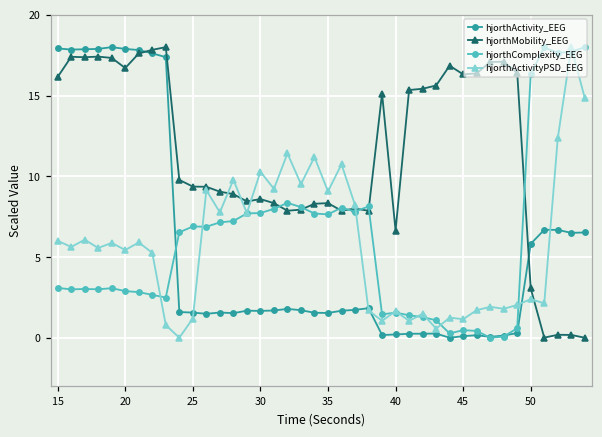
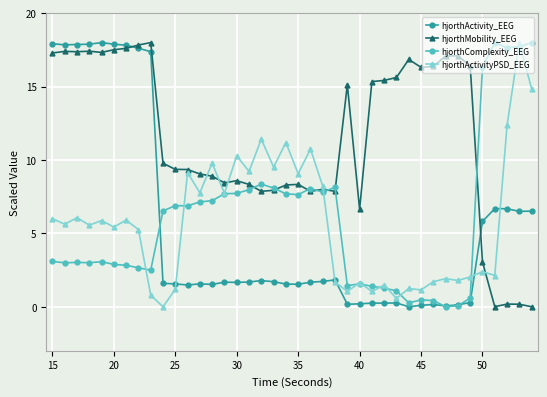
  {
    "hjorthMobility_EEG": {
-     "15": 16.1,
-     "20": 16.7,
+     "15": 17.3,
+     "20": 17.5,
      "25": 9.4,
      "30": 8.6,
      "35": 8.3,
      "40": 6.6,
      "45": 16.3,
      "50": 3.1
    }
  }
